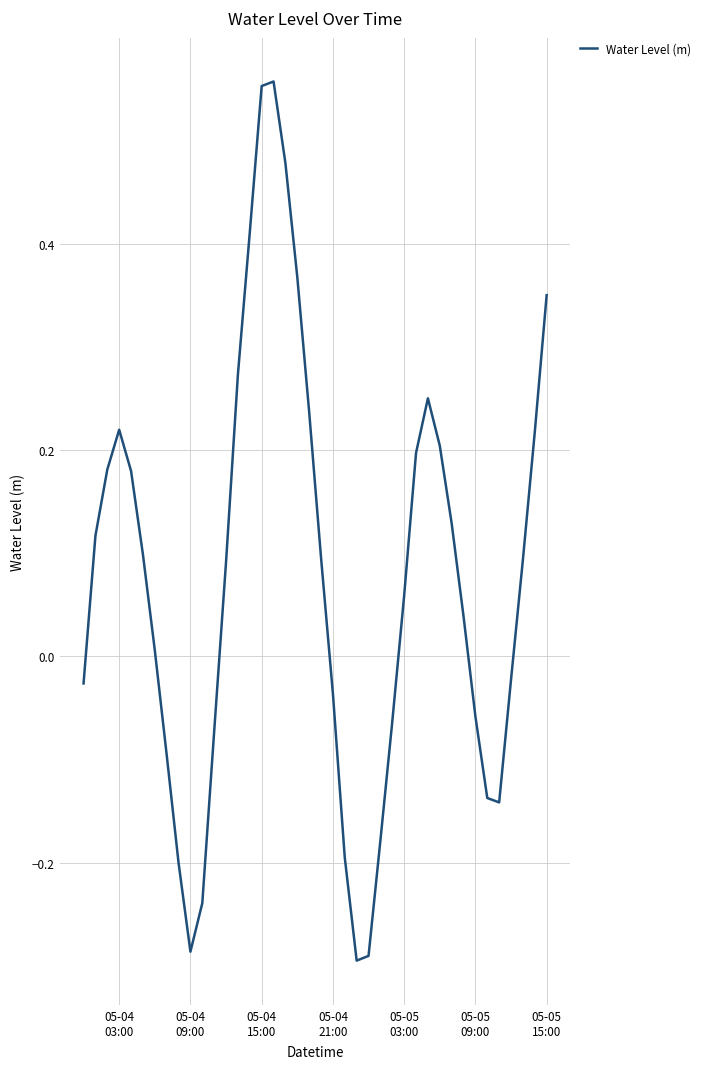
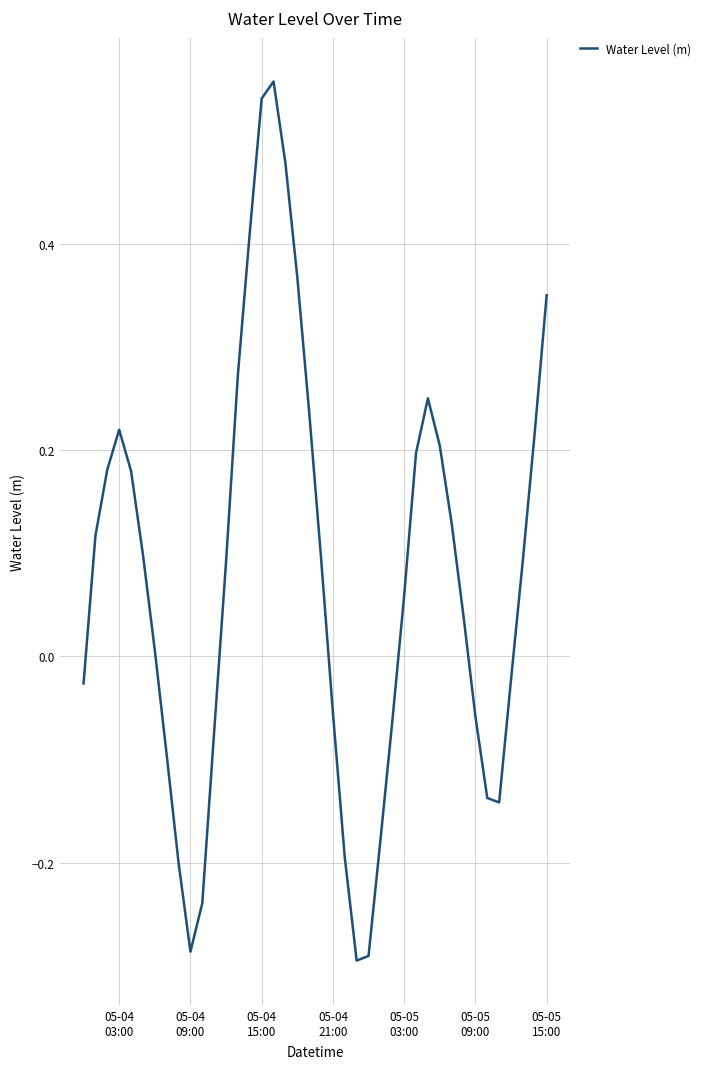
  {
    "05-04 03:00": 0.22,
    "05-04 09:00": -0.29,
-   "05-04 15:00": 0.55,
-   "05-04 21:00": -0.04,
+   "05-04 15:00": 0.54,
+   "05-04 21:00": -0.05,
    "05-05 03:00": 0.06,
    "05-05 09:00": -0.06,
    "05-05 15:00": 0.35
  }
